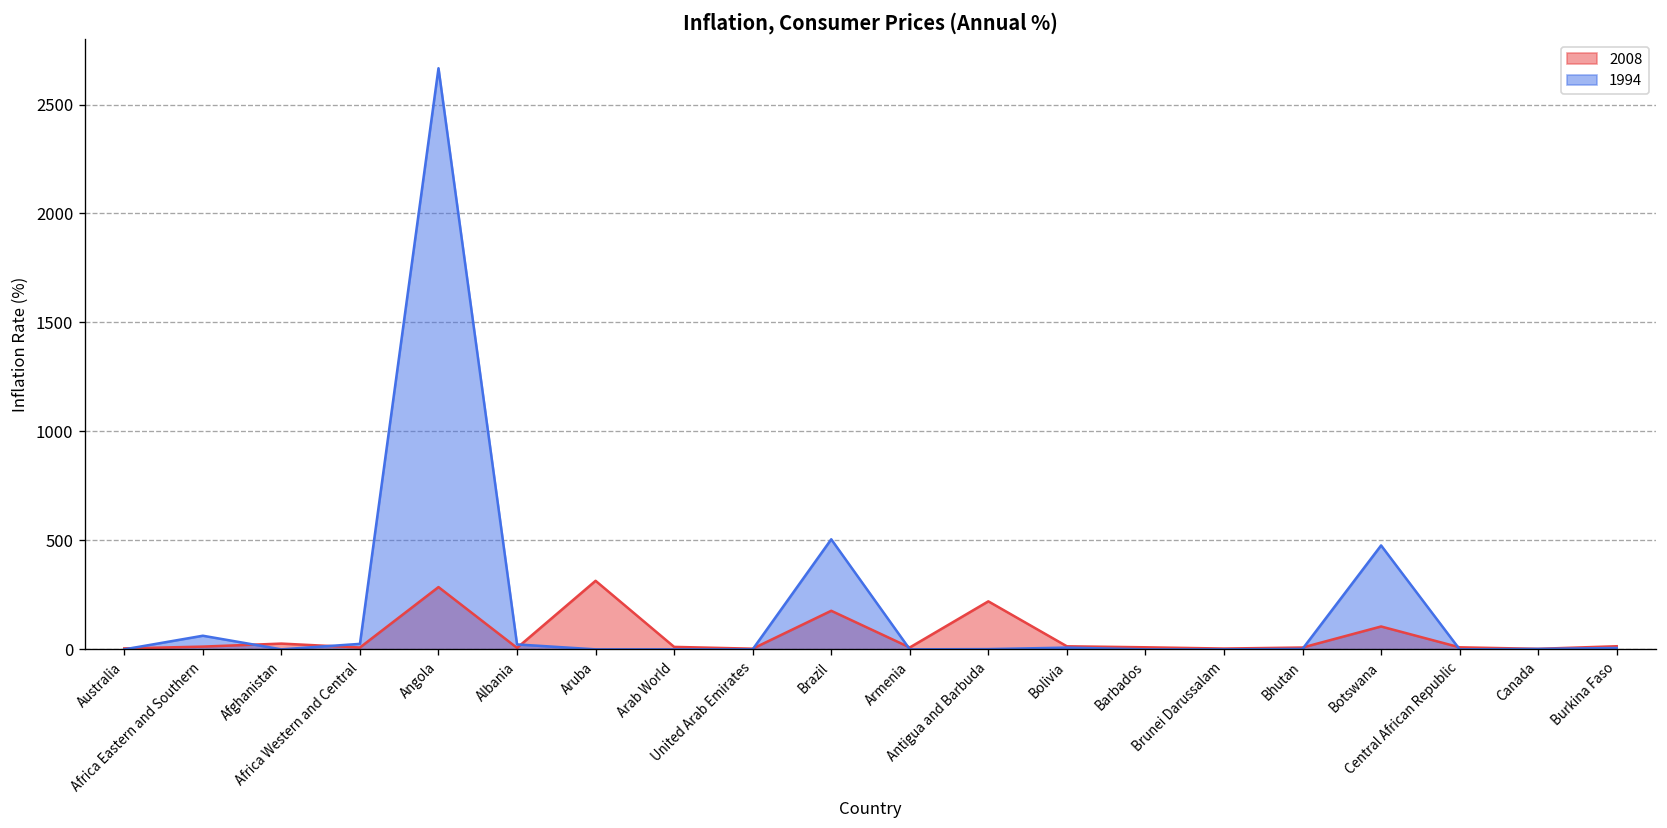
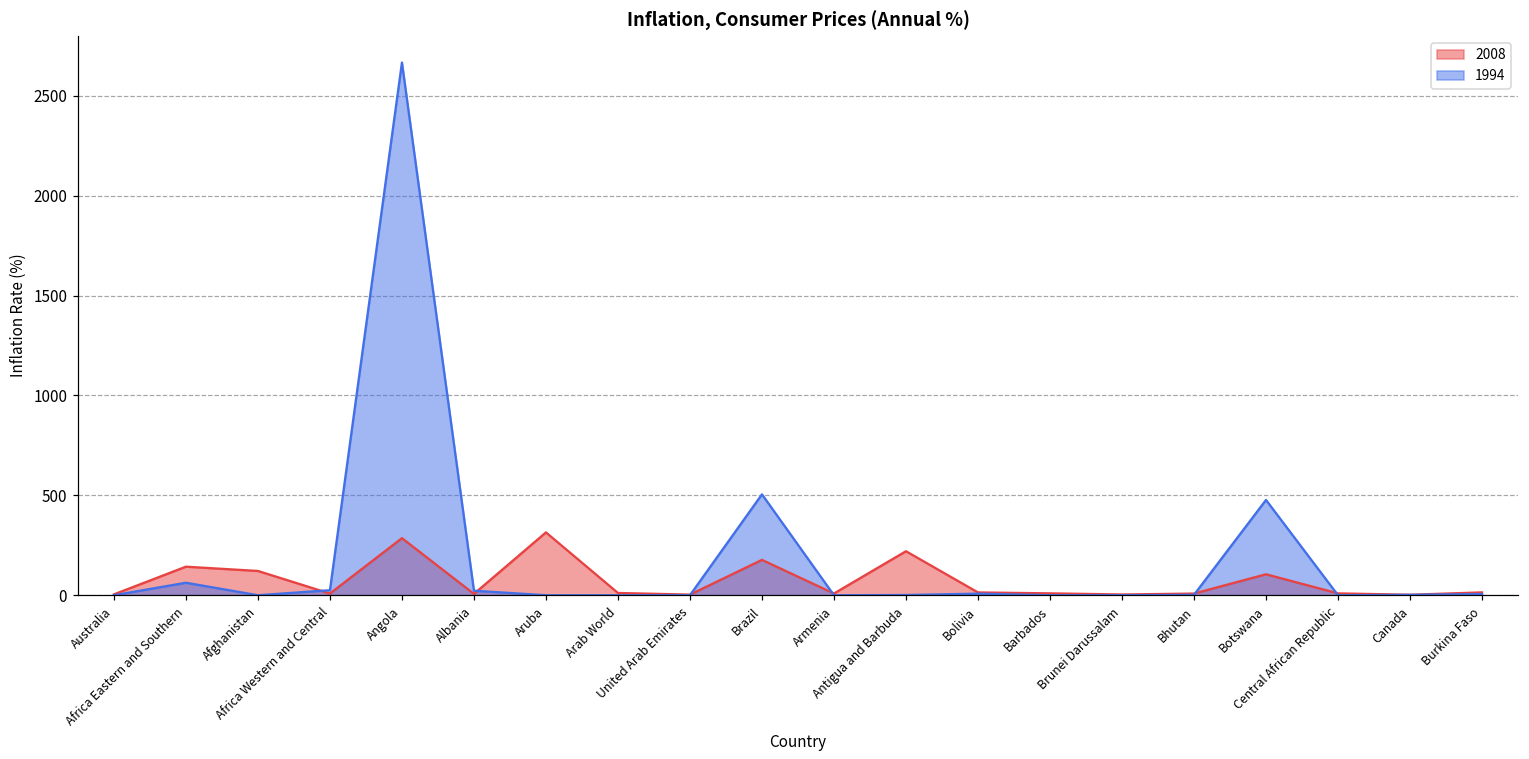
  {
    "2008": {
-     "Africa Eastern and Southern": 10,
-     "Afghanistan": 30,
+     "Africa Eastern and Southern": 140,
+     "Afghanistan": 120,
      "Africa Western and Central": 10,
      "Angola": 290,
      "Albania": 10,
      "Aruba": 310,
      "Brazil": 180,
      "Antigua and Barbuda": 220,
      "Botswana": 100
    },
    "1994": {
      "Africa Eastern and Southern": 60,
      "Afghanistan": 0,
      "Africa Western and Central": 30,
      "Angola": 2670,
      "Albania": 20,
      "Aruba": 0,
      "Brazil": 510,
      "Antigua and Barbuda": 0,
      "Botswana": 480
    }
  }
